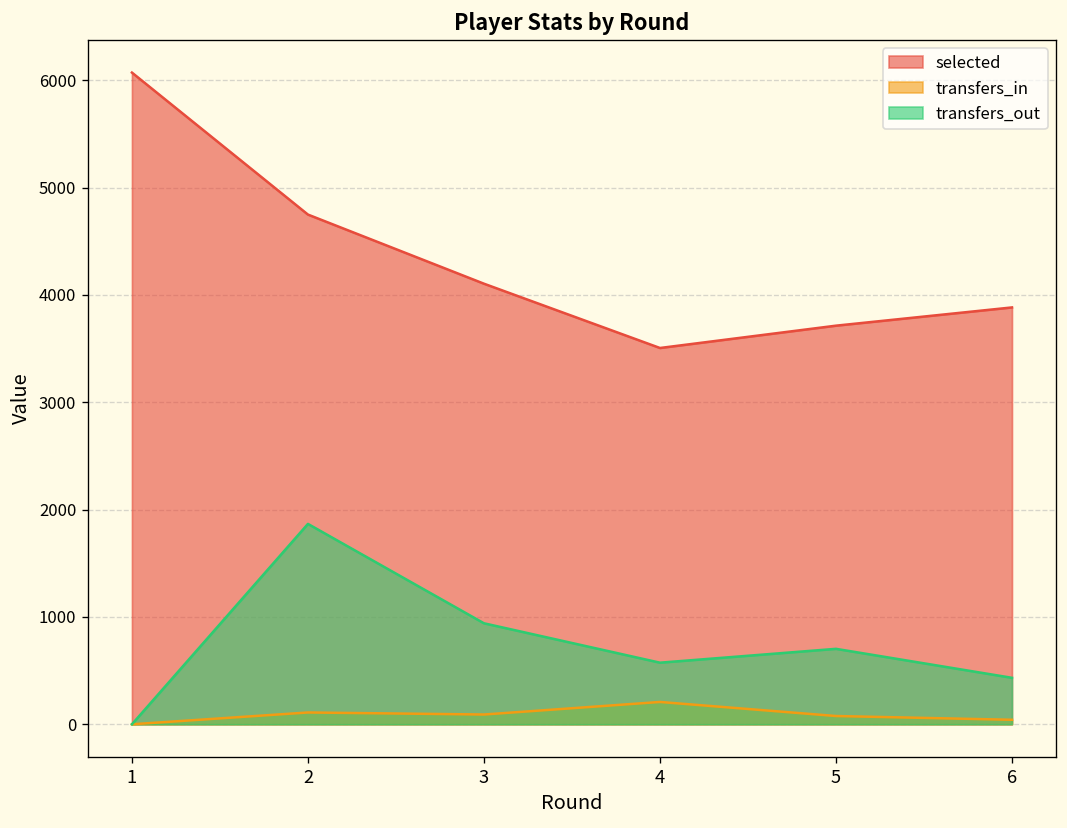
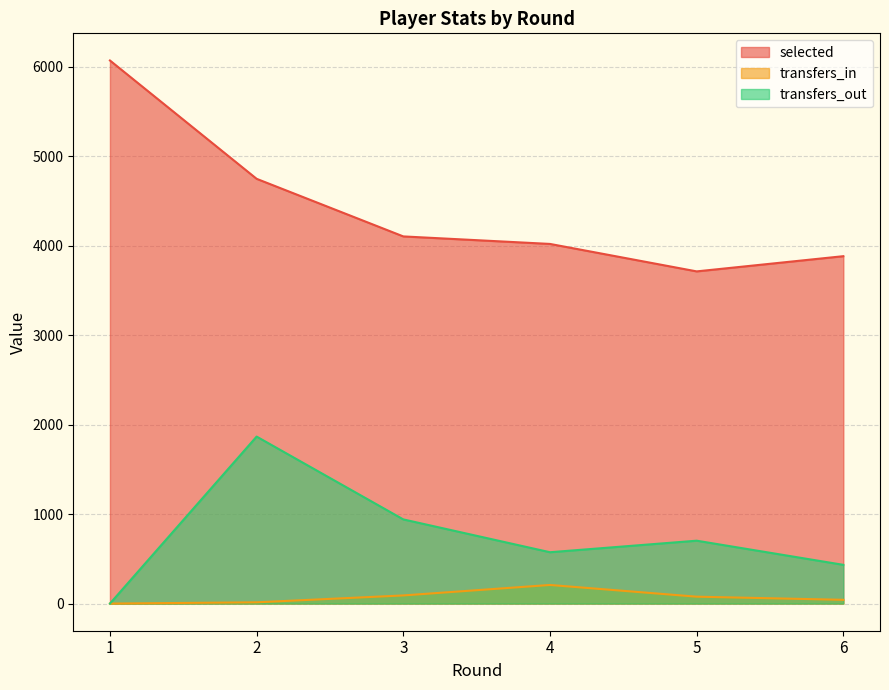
  {
    "selected": {
      "1": 6100,
      "2": 4700,
      "3": 4100,
-     "4": 3500,
+     "4": 4000,
      "5": 3700,
      "6": 3900
    },
    "transfers_in": {
-     "2": 100,
+     "2": 0,
      "3": 100,
      "4": 200,
      "5": 100,
      "6": 0
    },
    "transfers_out": {
      "2": 1900,
      "3": 900,
      "4": 600,
      "5": 700,
      "6": 400
    }
  }
